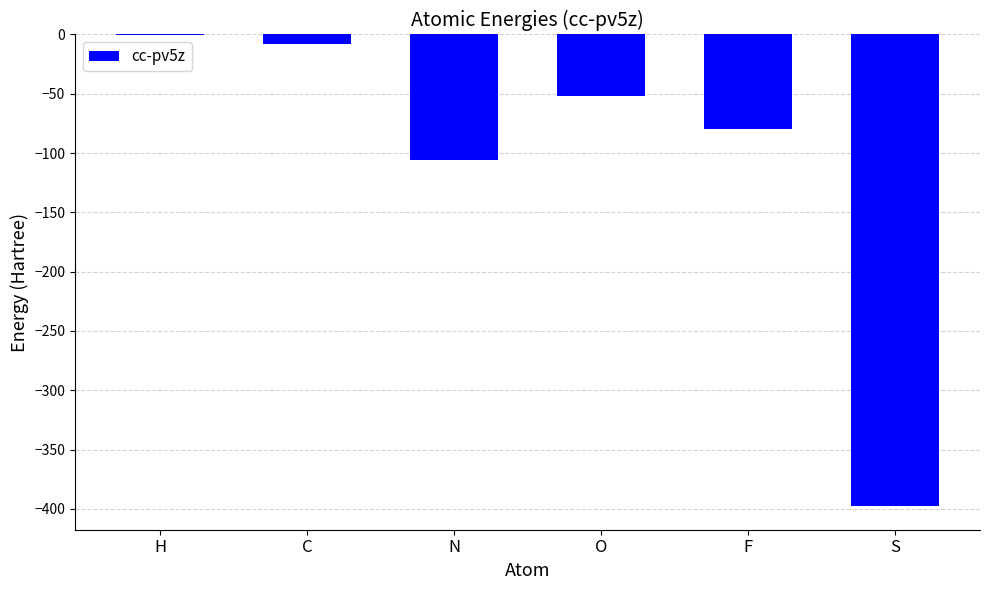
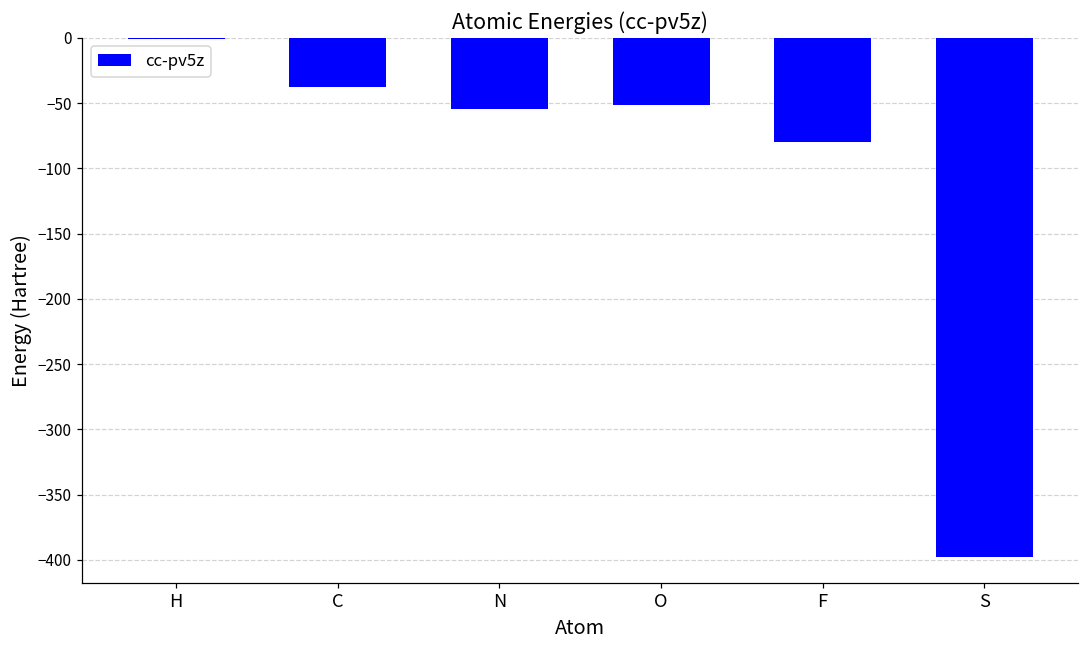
  {
-   "C": -8,
-   "N": -105,
+   "C": -38,
+   "N": -55,
    "O": -52,
    "F": -80,
    "S": -398
  }
